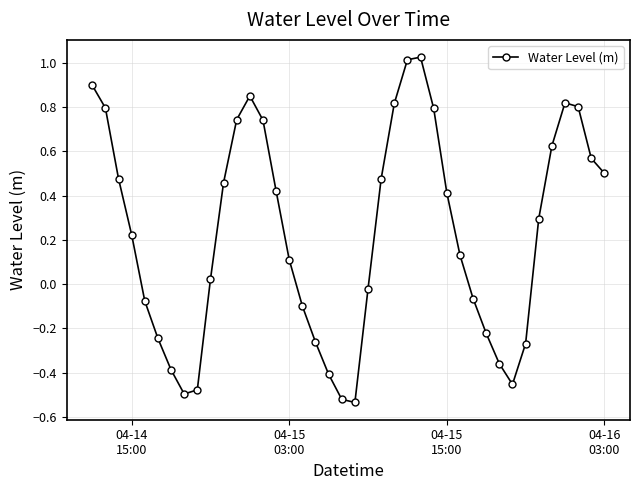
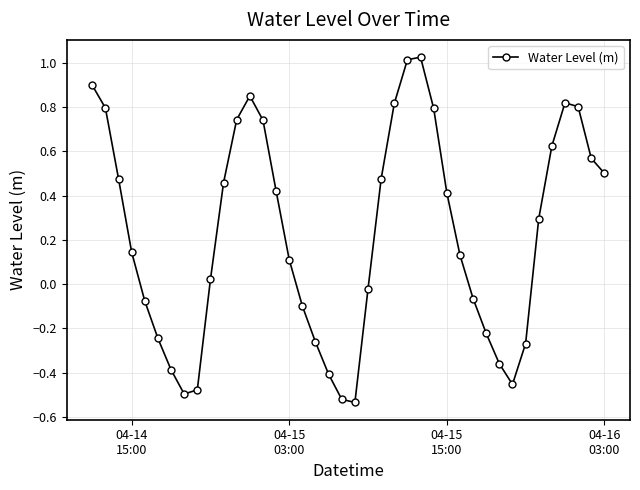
  {
-   "04-14 15:00": 0.22,
+   "04-14 15:00": 0.14,
    "04-15 03:00": 0.11,
    "04-15 15:00": 0.41,
    "04-16 03:00": 0.50
  }
